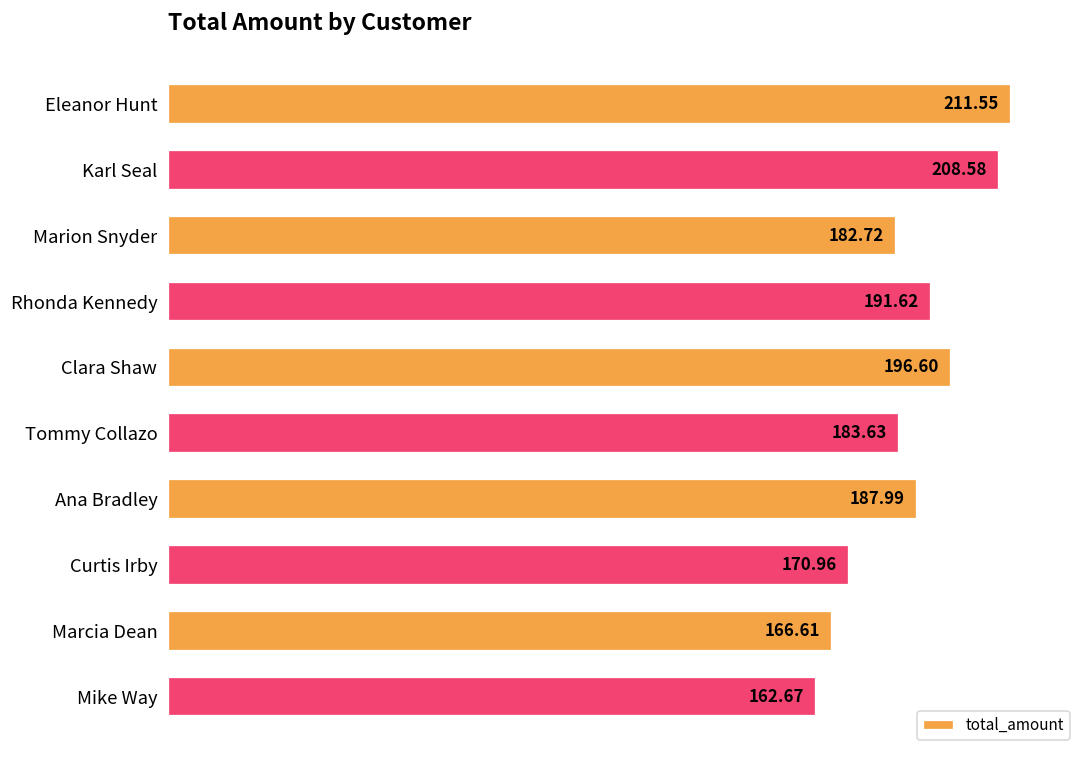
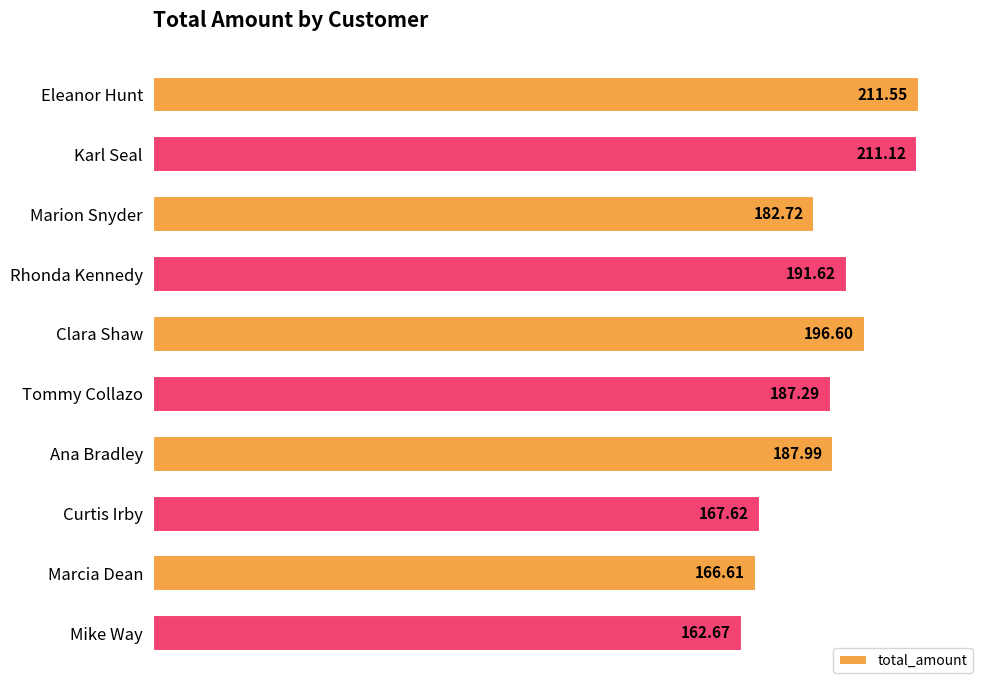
  {
    "Eleanor Hunt": 211.55,
-   "Karl Seal": 208.58,
+   "Karl Seal": 211.12,
    "Marion Snyder": 182.72,
    "Rhonda Kennedy": 191.62,
    "Clara Shaw": 196.60,
-   "Tommy Collazo": 183.63,
+   "Tommy Collazo": 187.29,
    "Ana Bradley": 187.99,
-   "Curtis Irby": 170.96,
+   "Curtis Irby": 167.62,
    "Marcia Dean": 166.61,
    "Mike Way": 162.67
  }
